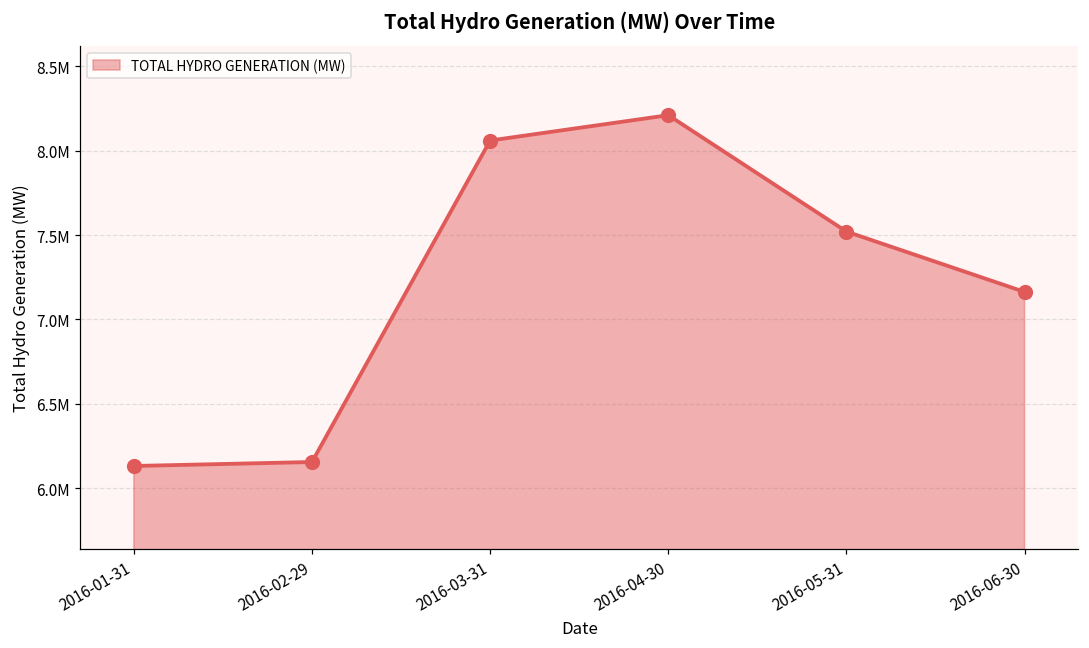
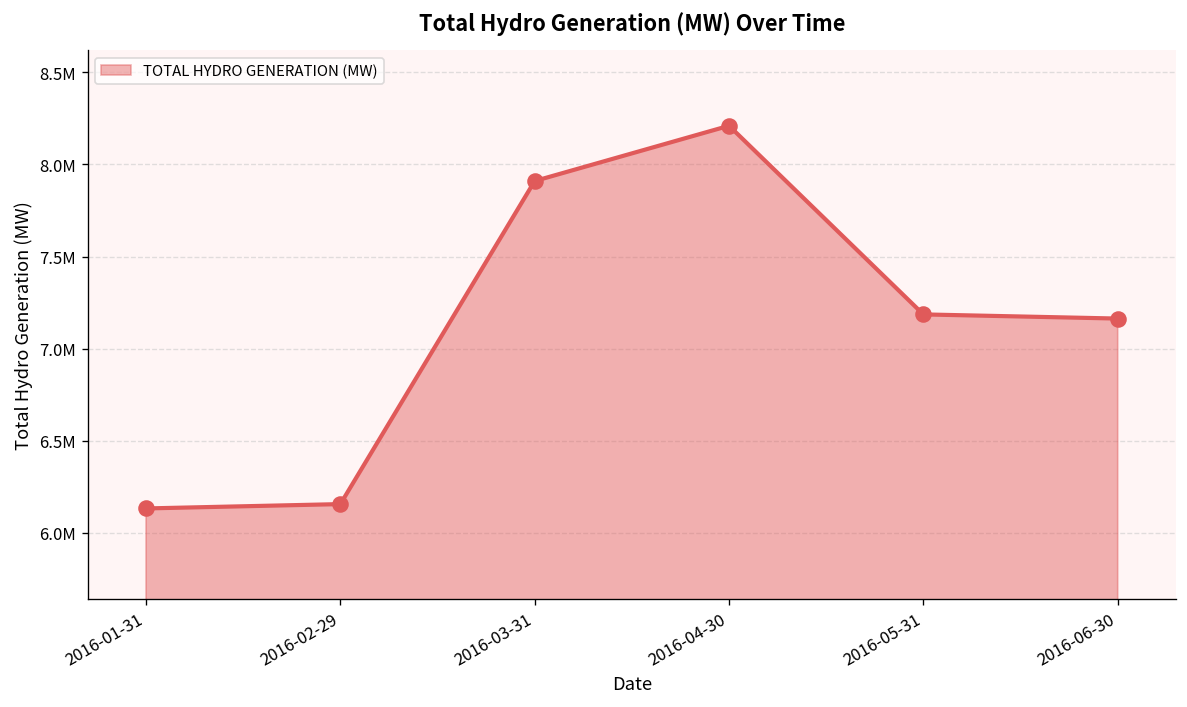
  {
    "2016-01-31": 6130000,
    "2016-02-29": 6160000,
-   "2016-03-31": 8060000,
+   "2016-03-31": 7910000,
    "2016-04-30": 8210000,
-   "2016-05-31": 7520000,
+   "2016-05-31": 7190000,
    "2016-06-30": 7160000
  }
